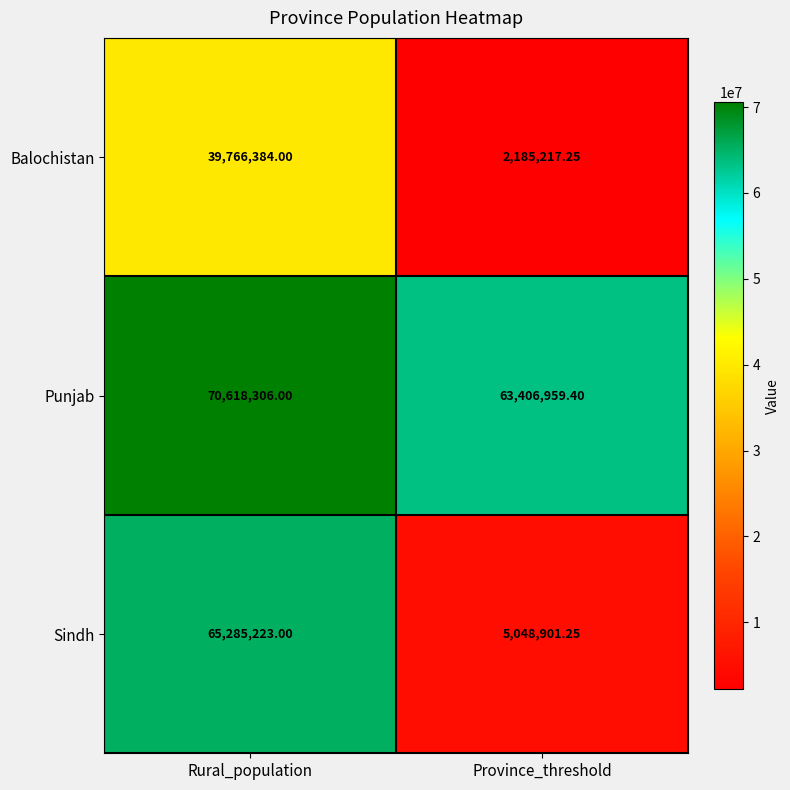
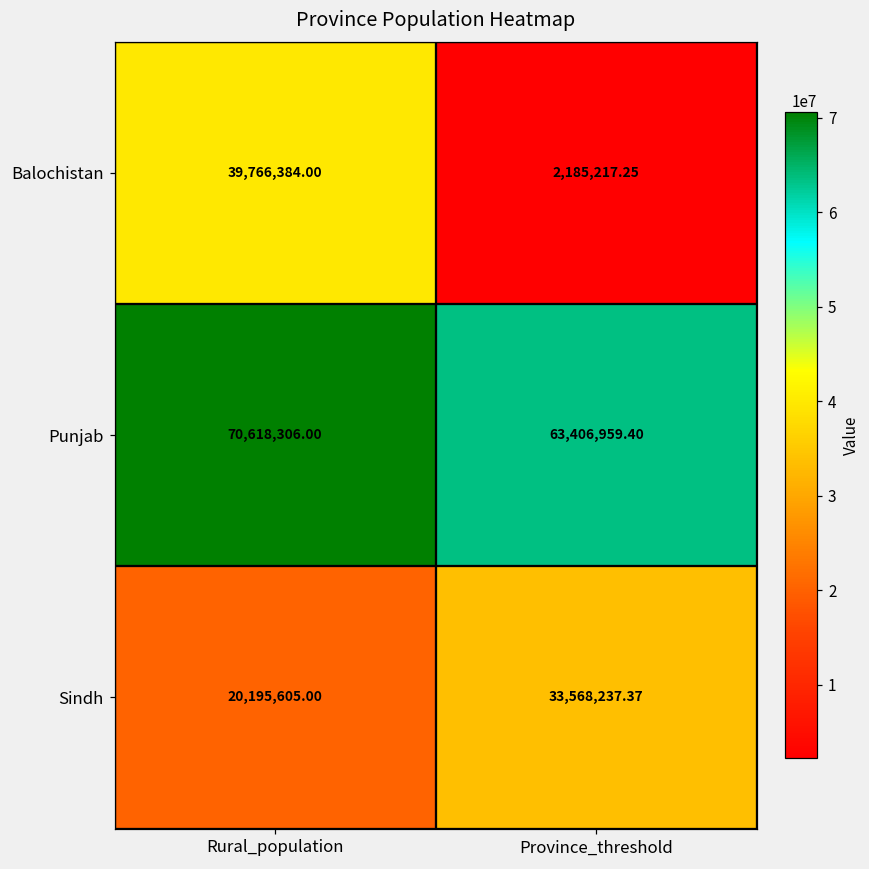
  {
    "Balochistan": {
      "Rural_population": "39,766,384.00",
      "Province_threshold": "2,185,217.25"
    },
    "Punjab": {
      "Rural_population": "70,618,306.00",
      "Province_threshold": "63,406,959.40"
    },
    "Sindh": {
-     "Rural_population": "65,285,223.00",
-     "Province_threshold": "5,048,901.25"
+     "Rural_population": "20,195,605.00",
+     "Province_threshold": "33,568,237.37"
    }
  }
